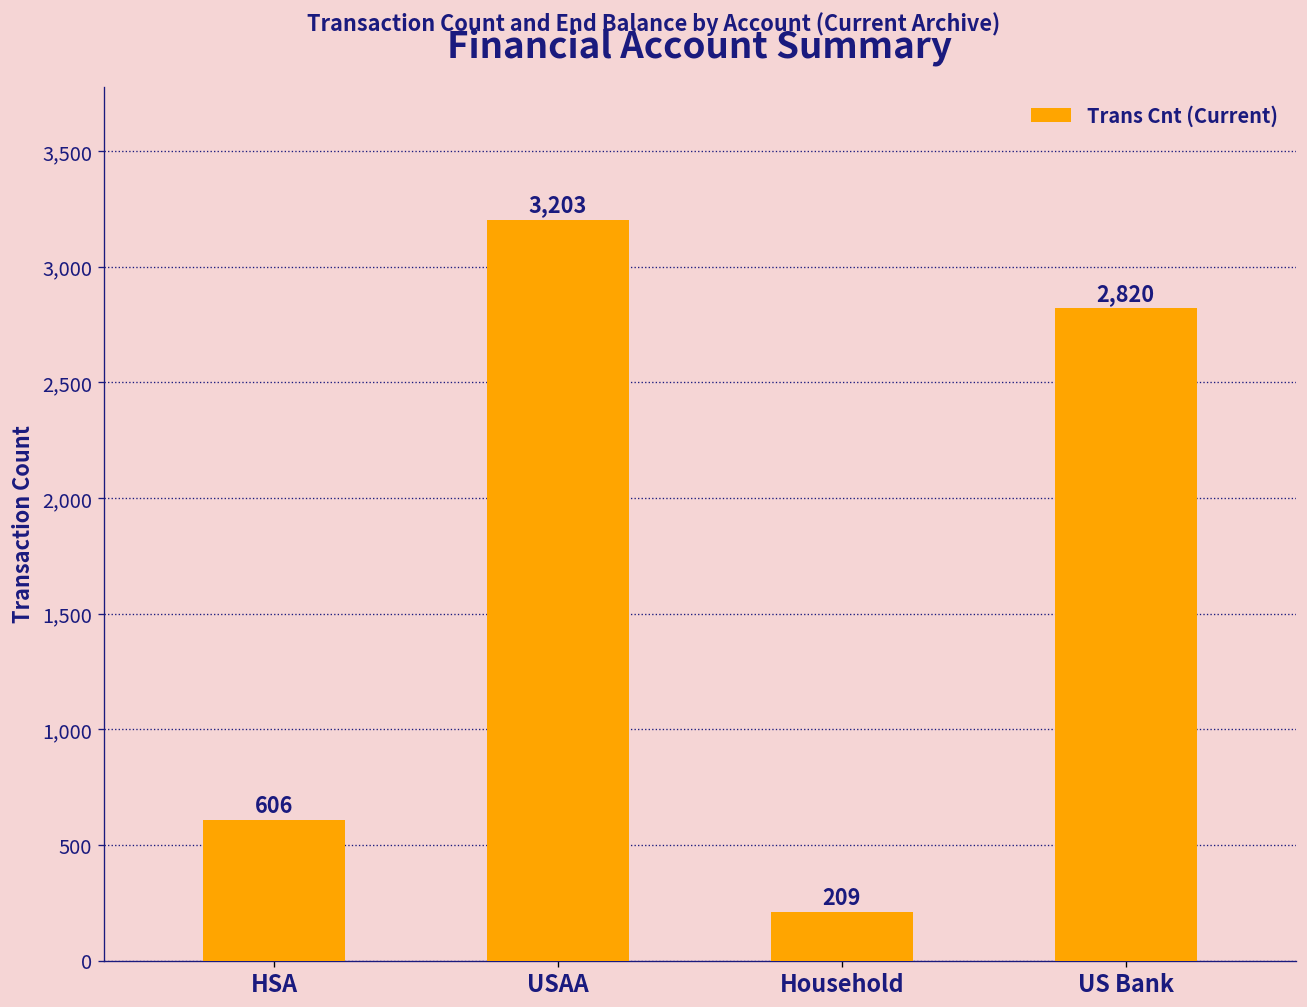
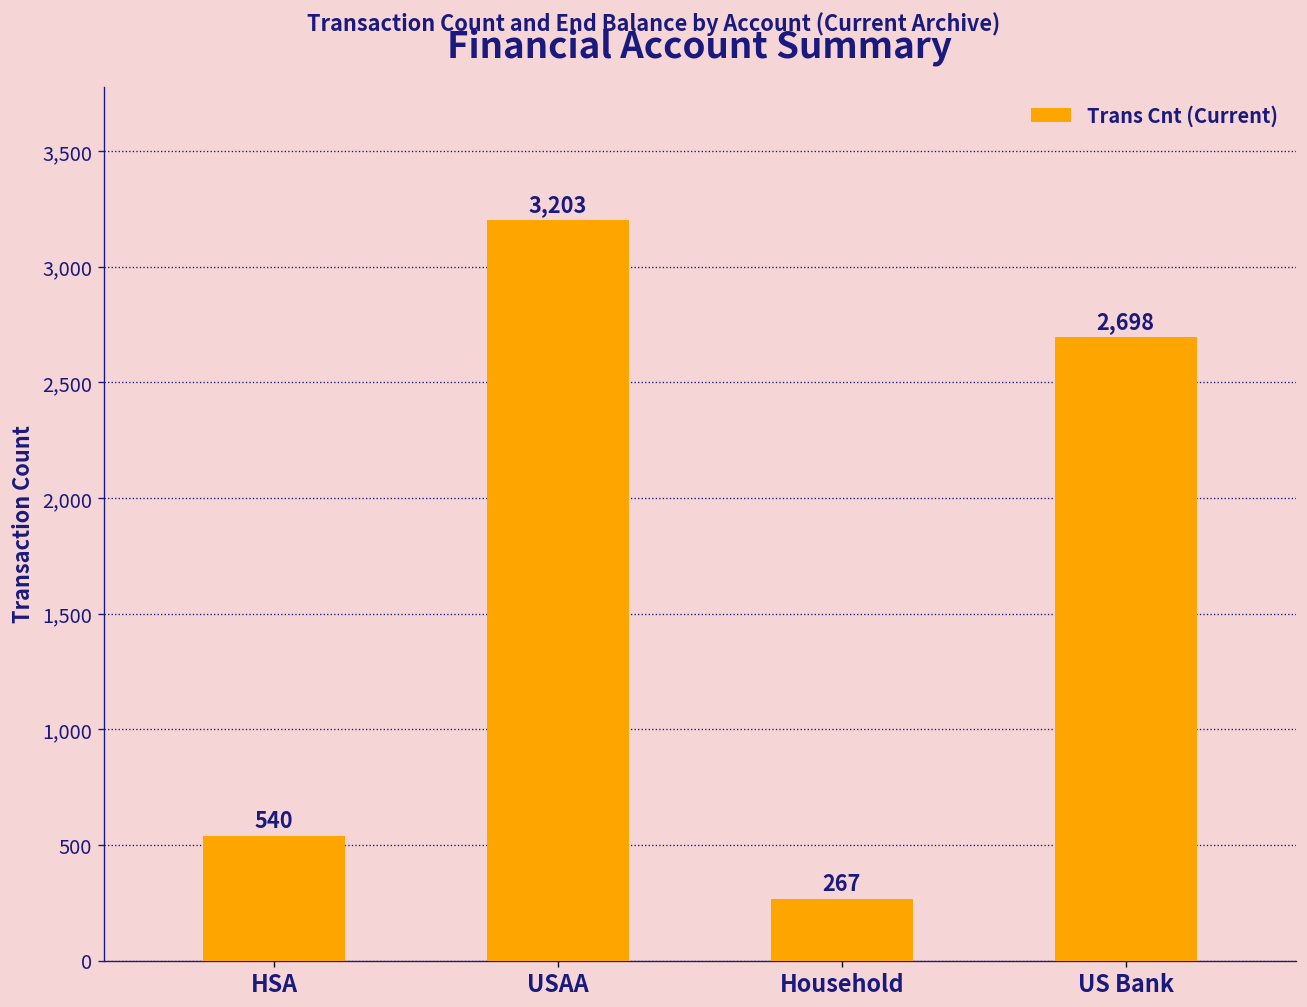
  {
-   "HSA": "606",
+   "HSA": "540",
    "USAA": "3,203",
-   "Household": "209",
-   "US Bank": "2,820"
+   "Household": "267",
+   "US Bank": "2,698"
  }
